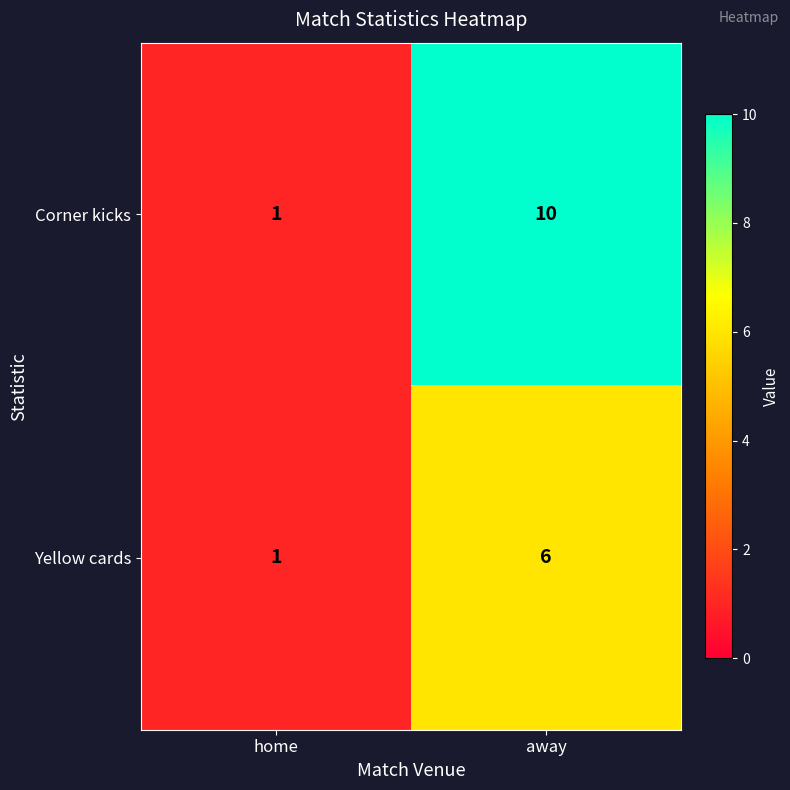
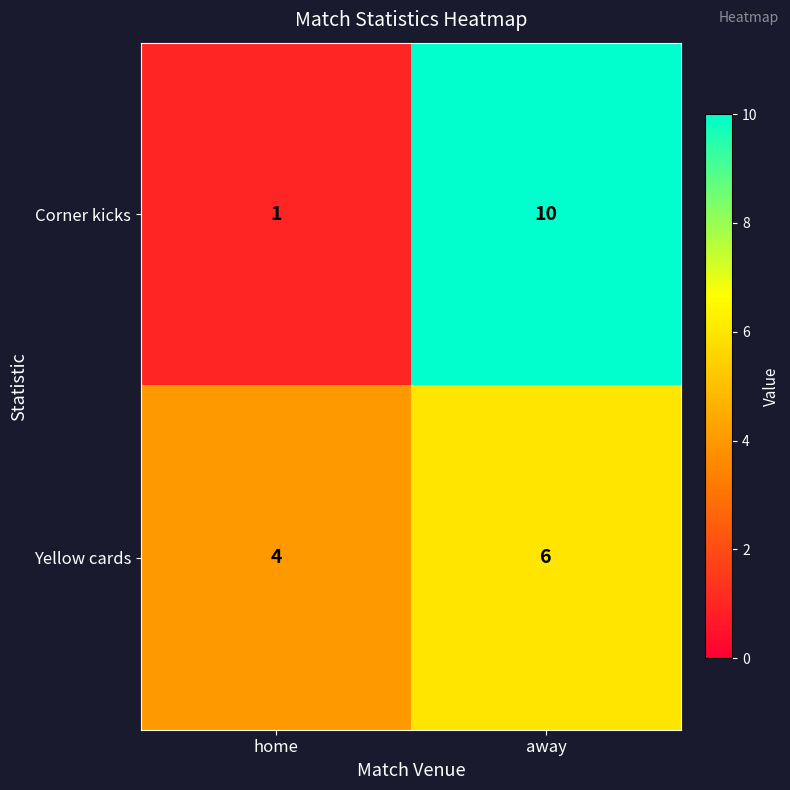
  {
    "Corner kicks": {
      "home": 1,
      "away": 10
    },
    "Yellow cards": {
-     "home": 1,
+     "home": 4,
      "away": 6
    }
  }
